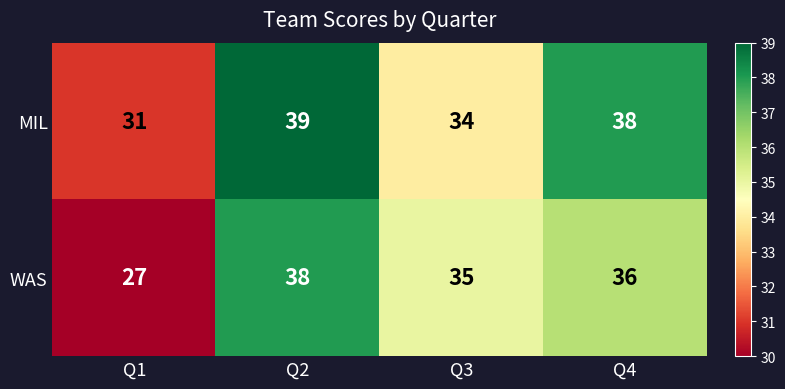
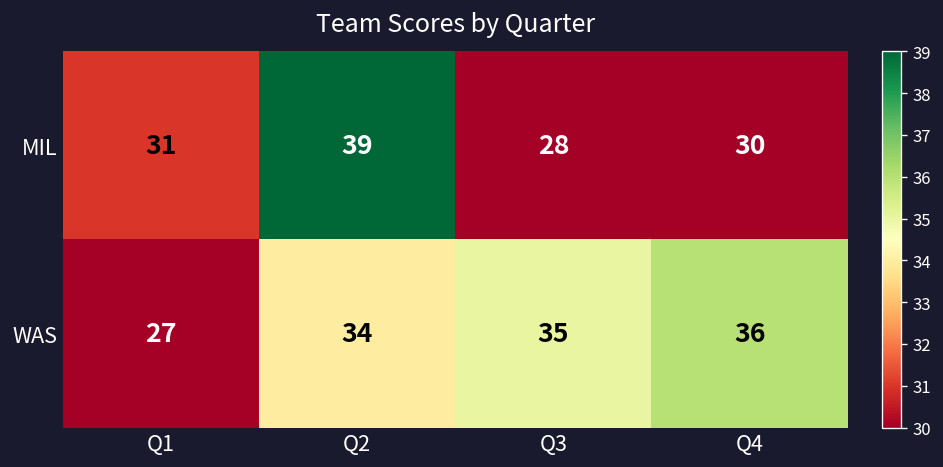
  {
    "MIL": {
      "Q1": 31,
      "Q2": 39,
-     "Q3": 34,
-     "Q4": 38
+     "Q3": 28,
+     "Q4": 30
    },
    "WAS": {
      "Q1": 27,
-     "Q2": 38,
+     "Q2": 34,
      "Q3": 35,
      "Q4": 36
    }
  }
